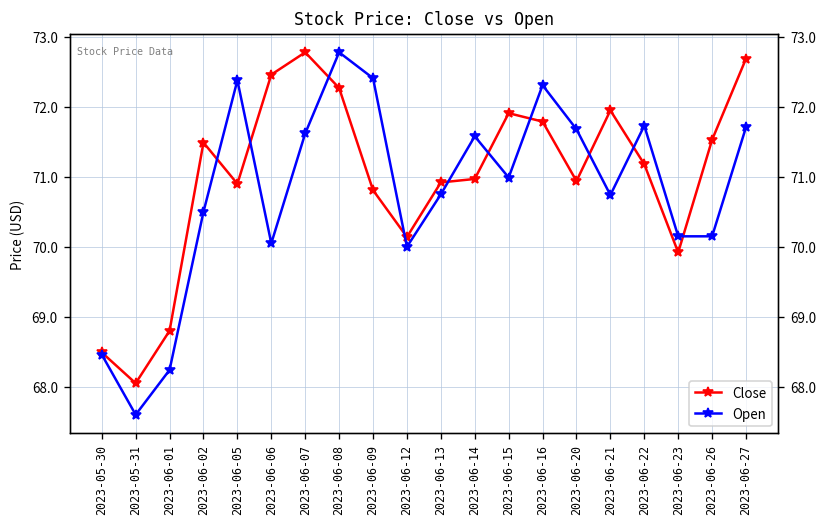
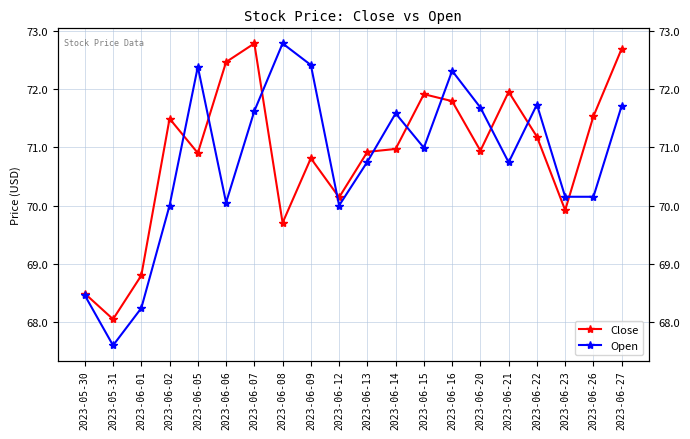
  {
    "Close": {
      "2023-05-31": 68.1,
      "2023-06-01": 68.8,
      "2023-06-02": 71.5,
      "2023-06-05": 70.9,
      "2023-06-06": 72.5,
      "2023-06-07": 72.8,
-     "2023-06-08": 72.3,
+     "2023-06-08": 69.7,
      "2023-06-09": 70.8,
      "2023-06-12": 70.1,
      "2023-06-13": 70.9,
      "2023-06-14": 71.0,
      "2023-06-15": 71.9,
      "2023-06-16": 71.8,
      "2023-06-20": 70.9,
      "2023-06-21": 71.9,
      "2023-06-22": 71.2,
      "2023-06-23": 69.9,
      "2023-06-26": 71.5,
      "2023-06-27": 72.7
    },
    "Open": {
      "2023-05-31": 67.6,
      "2023-06-01": 68.2,
-     "2023-06-02": 70.5,
+     "2023-06-02": 70.0,
      "2023-06-05": 72.4,
      "2023-06-06": 70.1,
      "2023-06-07": 71.6,
      "2023-06-08": 72.8,
      "2023-06-09": 72.4,
      "2023-06-12": 70.0,
      "2023-06-13": 70.8,
      "2023-06-14": 71.6,
      "2023-06-15": 71.0,
      "2023-06-16": 72.3,
      "2023-06-20": 71.7,
      "2023-06-21": 70.7,
      "2023-06-22": 71.7,
      "2023-06-23": 70.2,
      "2023-06-26": 70.2,
      "2023-06-27": 71.7
    }
  }
